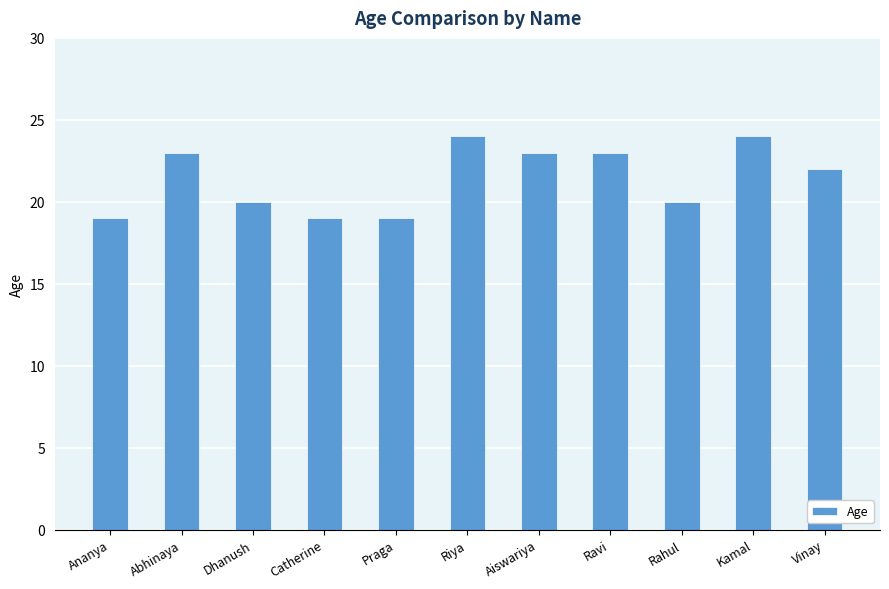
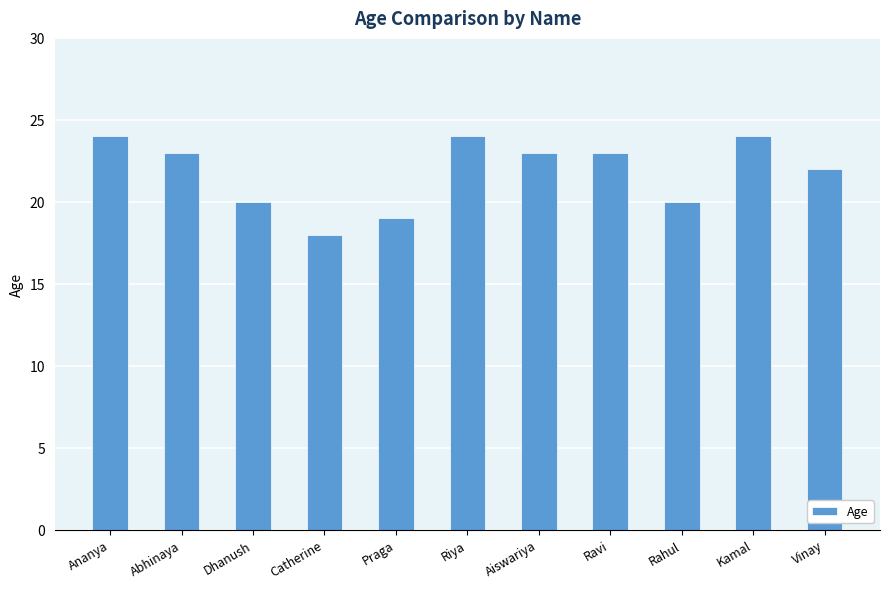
  {
-   "Ananya": 19,
+   "Ananya": 24,
    "Abhinaya": 23,
    "Dhanush": 20,
-   "Catherine": 19,
+   "Catherine": 18,
    "Praga": 19,
    "Riya": 24,
    "Aiswariya": 23,
    "Ravi": 23,
    "Rahul": 20,
    "Kamal": 24,
    "Vinay": 22
  }
